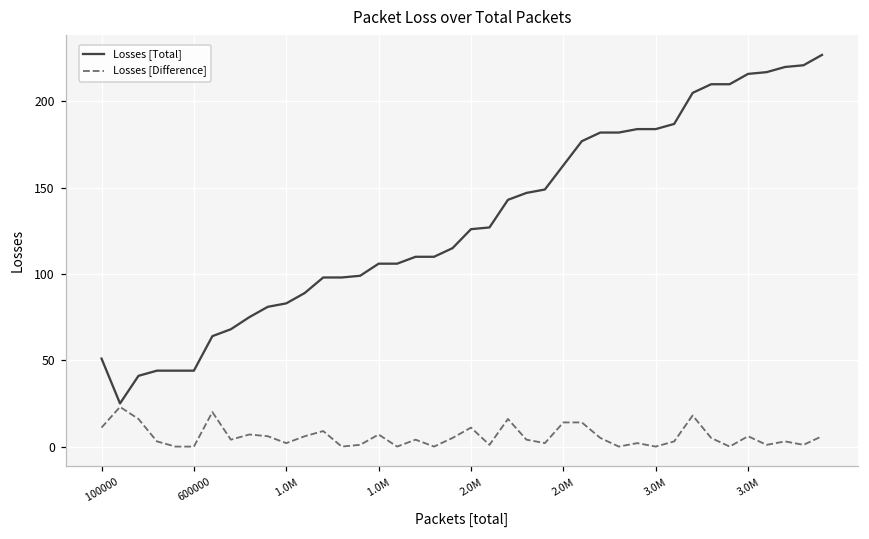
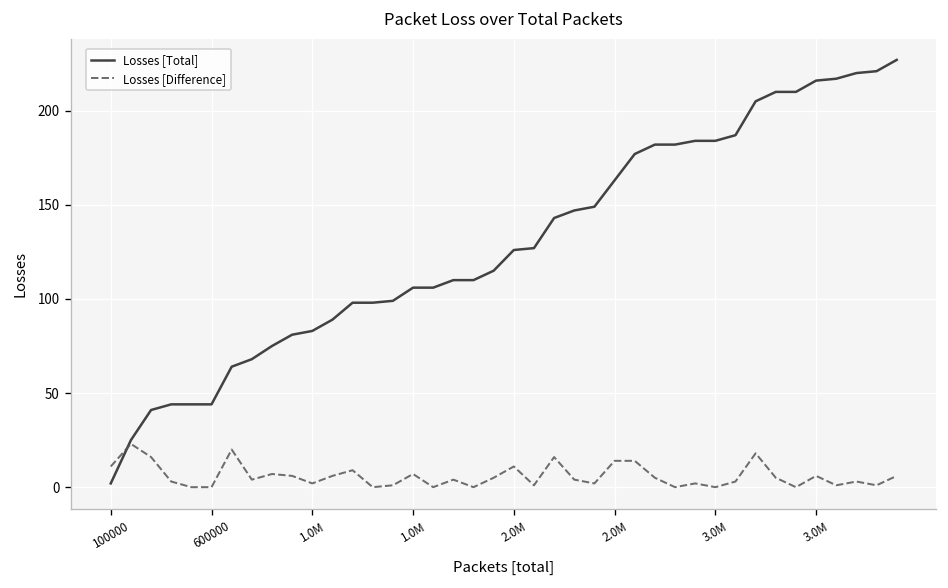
  {
    "Losses [Total]": {
-     "100000": 51,
+     "100000": 2,
      "600000": 44
    },
    "Losses [Difference]": {
      "100000": 11,
      "600000": 0
    }
  }
